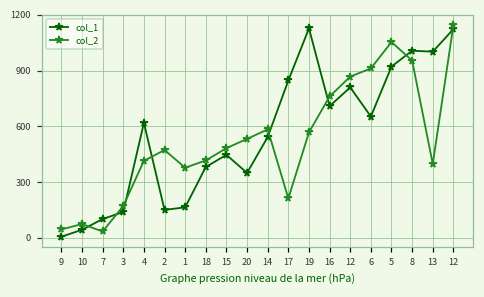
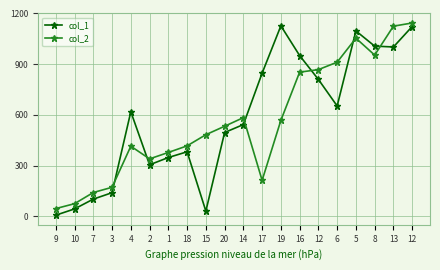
  {
    "col_1": {
      "9": 10,
      "10": 40,
      "7": 100,
      "3": 140,
      "4": 620,
-     "2": 150,
-     "1": 170,
+     "2": 310,
+     "1": 350,
      "18": 380,
-     "15": 450,
-     "20": 350,
+     "15": 30,
+     "20": 500,
      "14": 540,
      "17": 850,
      "19": 1130,
-     "16": 710,
+     "16": 950,
      "6": 650,
-     "5": 920,
+     "5": 1100,
      "8": 1010,
      "13": 1000
    },
    "col_2": {
      "9": 50,
      "10": 80,
-     "7": 40,
+     "7": 140,
      "3": 170,
      "4": 420,
-     "2": 470,
+     "2": 340,
      "1": 380,
      "18": 420,
      "15": 480,
      "20": 530,
      "14": 580,
      "17": 210,
      "19": 570,
-     "16": 760,
+     "16": 850,
      "6": 910,
      "5": 1050,
      "8": 950,
-     "13": 400
+     "13": 1130
    }
  }
